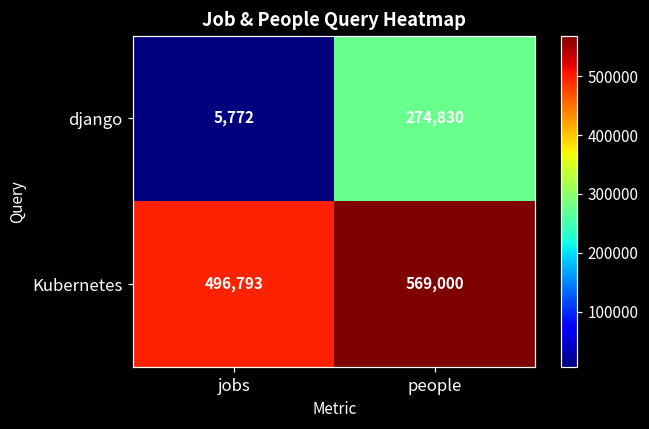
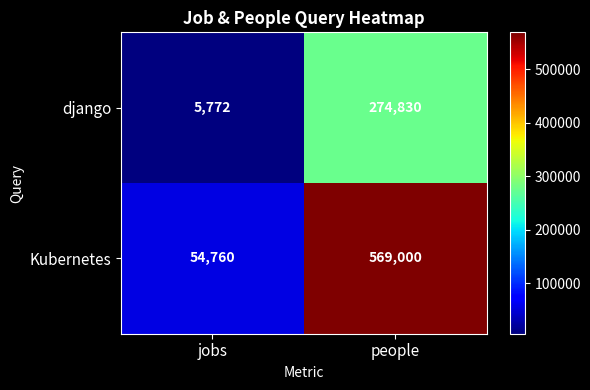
  {
    "django": {
      "jobs": "5,772",
      "people": "274,830"
    },
    "Kubernetes": {
-     "jobs": "496,793",
+     "jobs": "54,760",
      "people": "569,000"
    }
  }
